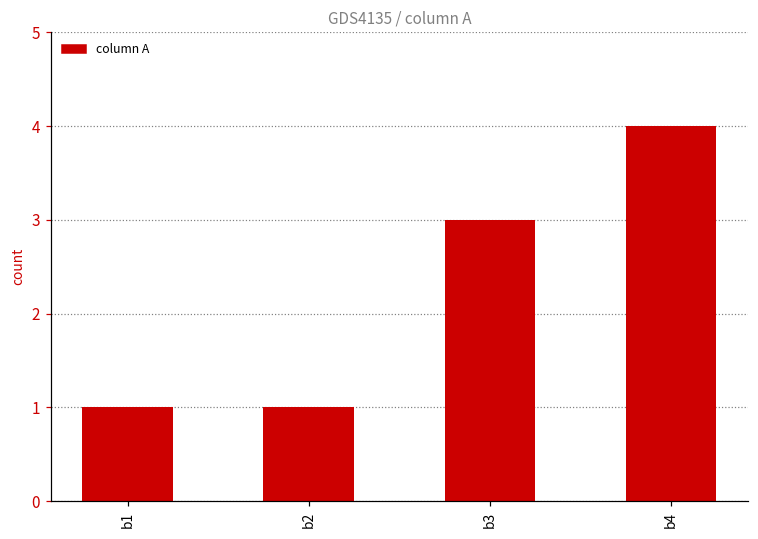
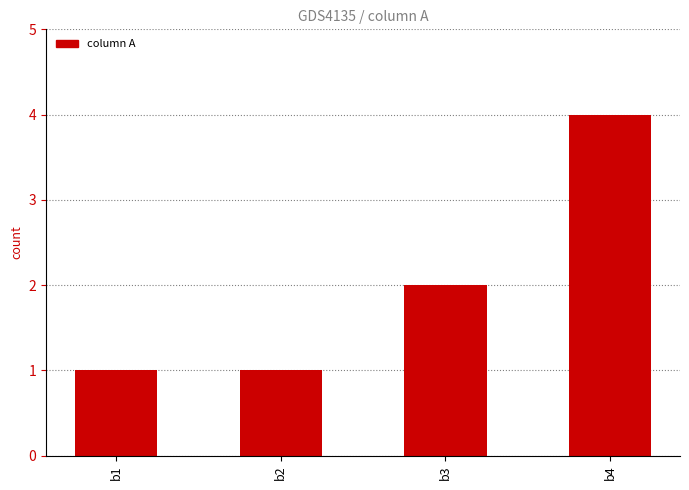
  {
    "b1": 1,
    "b2": 1,
-   "b3": 3,
+   "b3": 2,
    "b4": 4
  }
